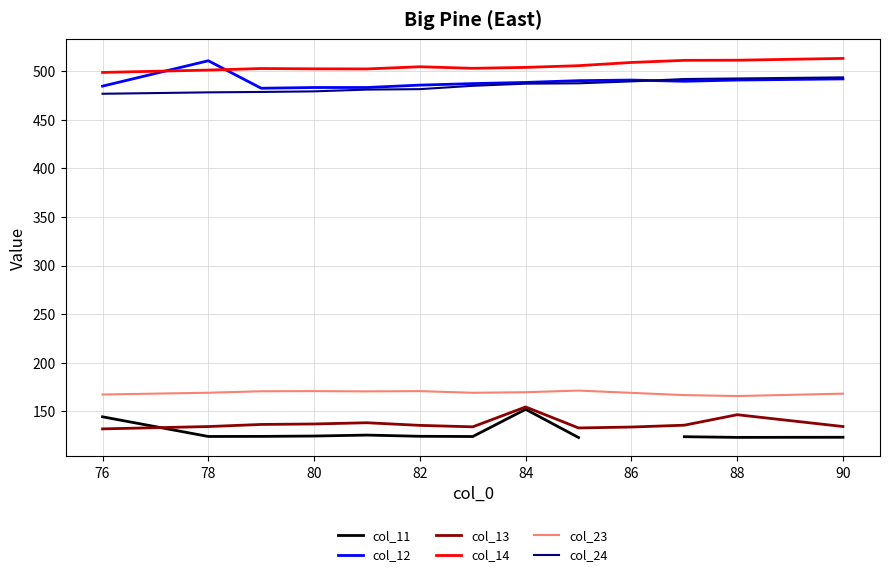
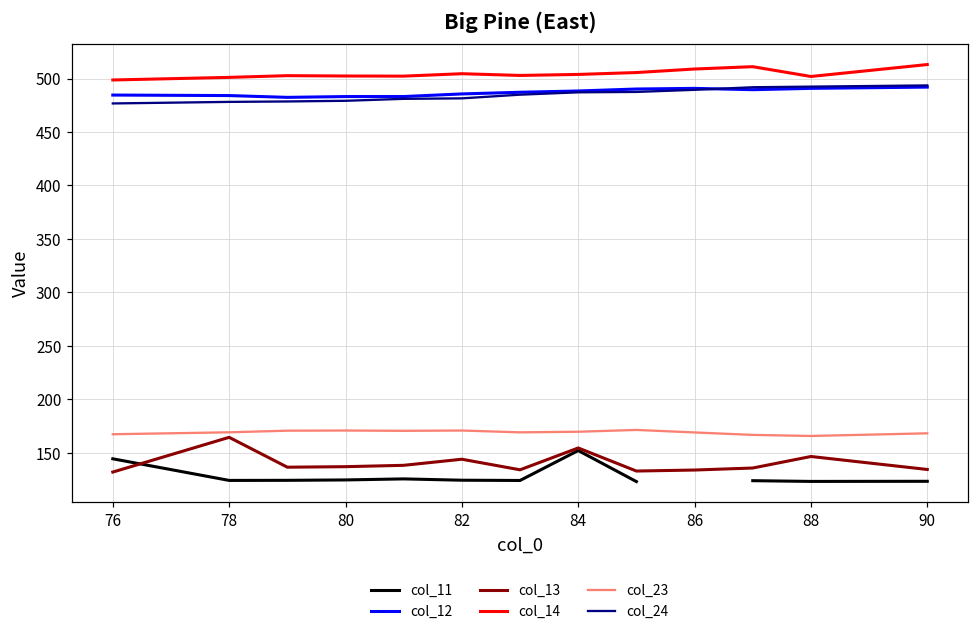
  {
    "col_11": {
      "76": 140,
      "78": 120,
      "80": 120,
      "82": 120,
      "88": 120,
      "90": 120
    },
    "col_12": {
      "76": 480,
-     "78": 510,
+     "78": 480,
      "80": 480,
      "82": 490
    },
    "col_13": {
      "76": 130,
-     "78": 130,
+     "78": 160,
      "80": 140,
-     "82": 136,
+     "82": 144,
      "86": 130,
      "88": 150,
      "90": 130
    },
    "col_14": {
      "76": 500,
      "78": 500,
      "80": 500,
      "82": 500,
      "84": 500,
      "86": 510,
-     "88": 510,
+     "88": 500,
      "90": 510
    },
    "col_23": {
      "76": 170,
      "78": 170,
      "80": 170,
      "82": 170,
      "84": 170,
      "86": 170,
      "88": 170,
      "90": 170
    },
    "col_24": {
      "76": 480,
      "78": 480,
      "80": 480,
      "82": 480
    }
  }
